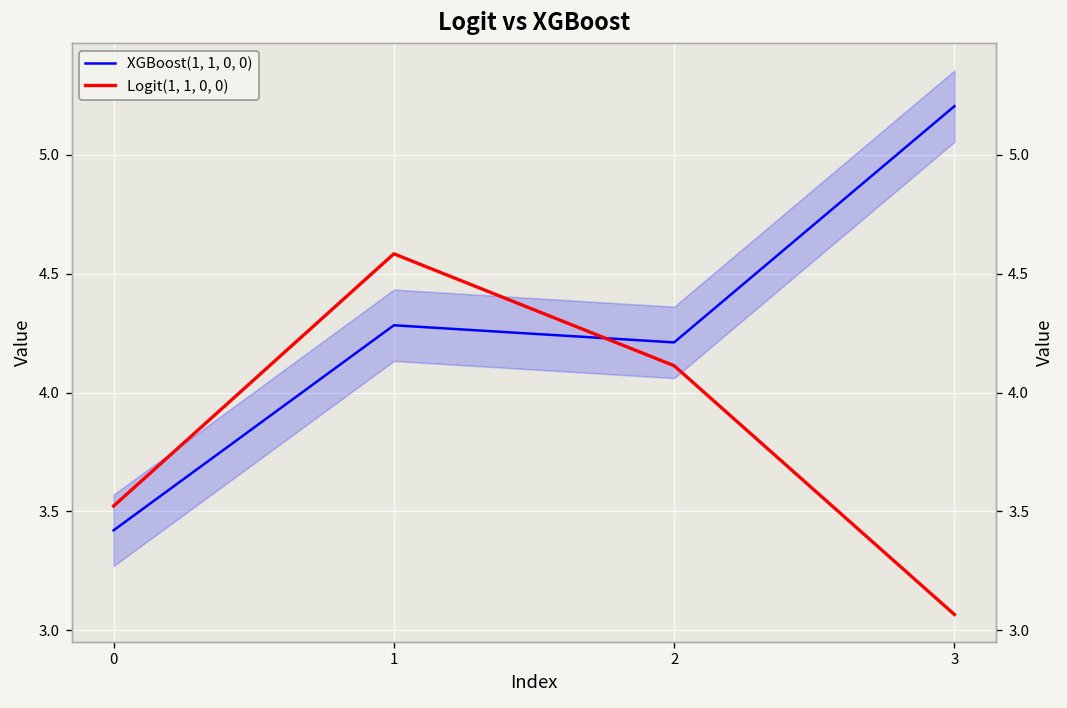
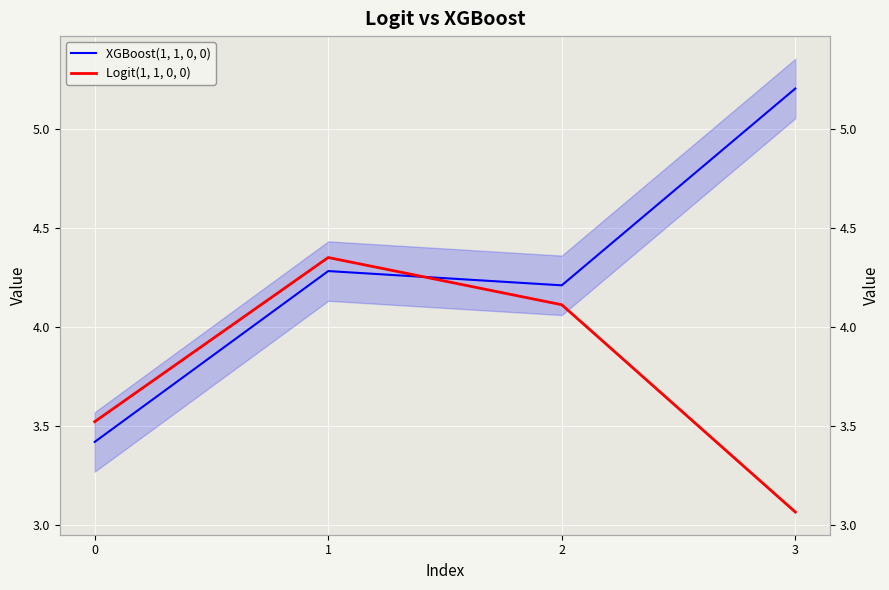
  {
    "Logit(1, 1, 0, 0)": {
      "0": 3.52,
-     "1": 4.58,
+     "1": 4.35,
      "2": 4.11,
      "3": 3.07
    }
  }
